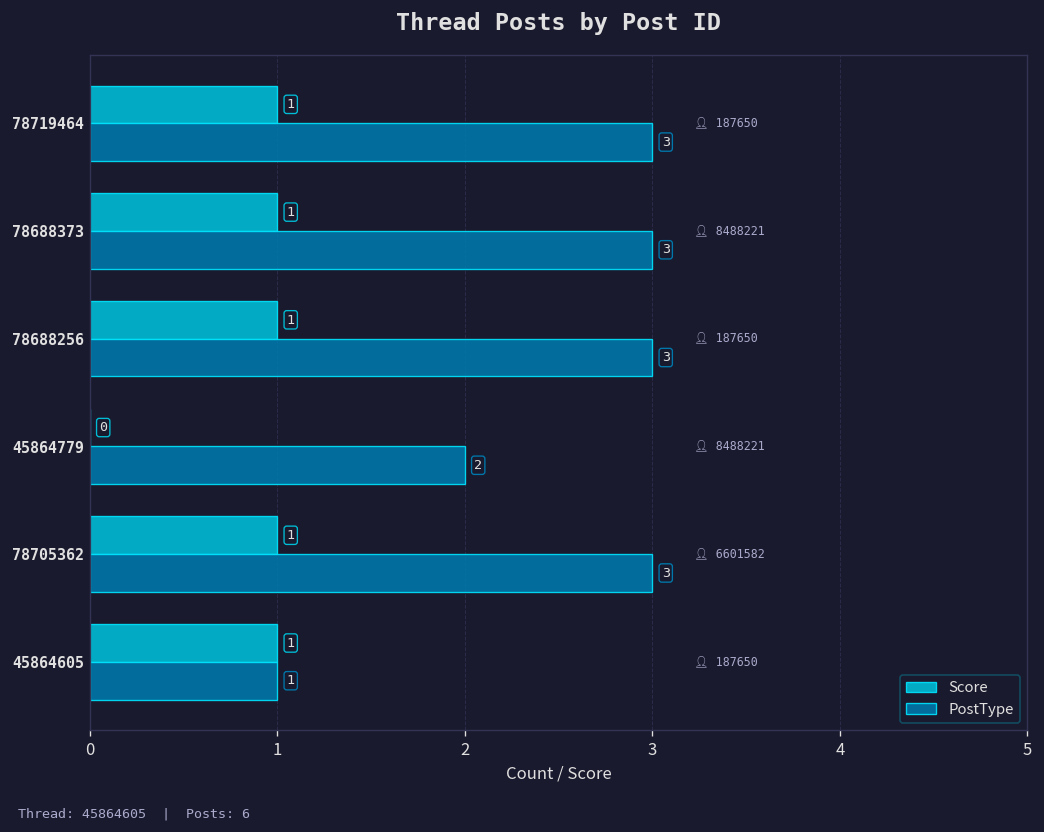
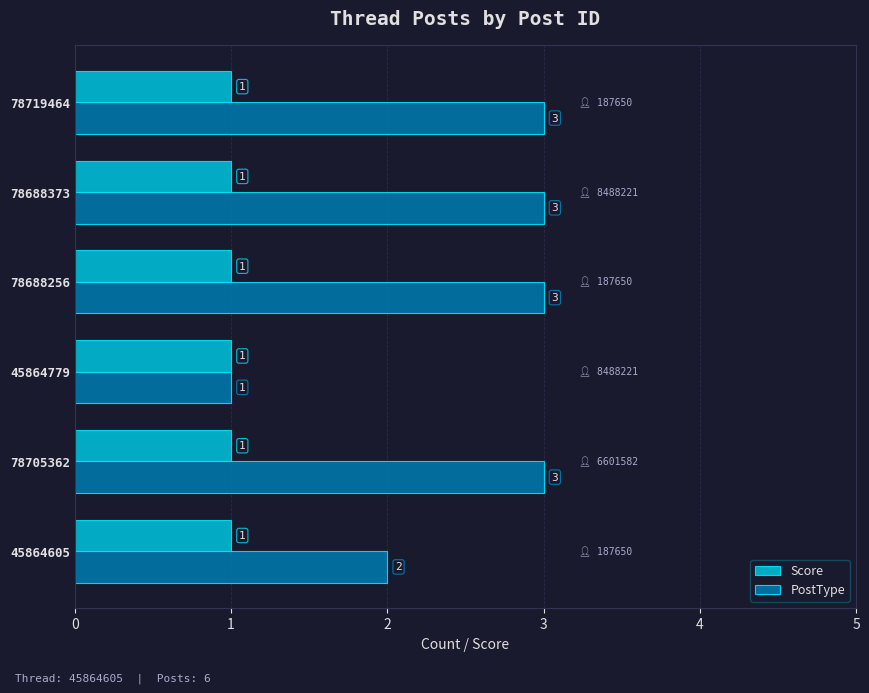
  {
    "Score": {
-     "45864779": 0
+     "45864779": 1
    },
    "PostType": {
-     "45864779": 2,
-     "45864605": 1
+     "45864779": 1,
+     "45864605": 2
    }
  }
